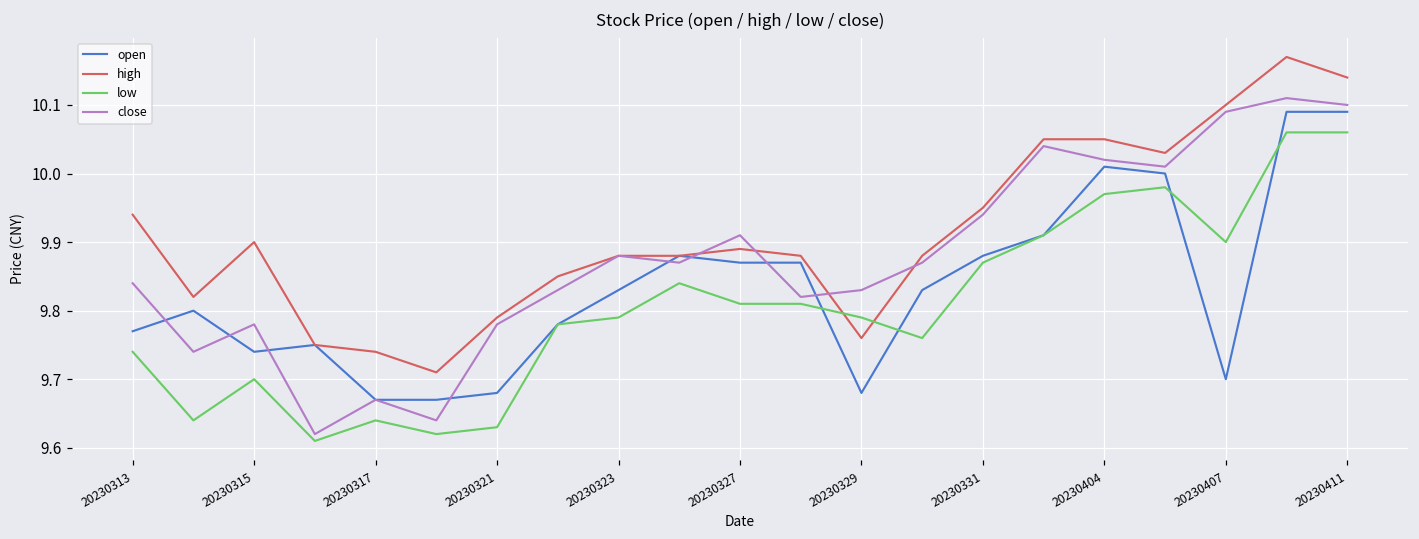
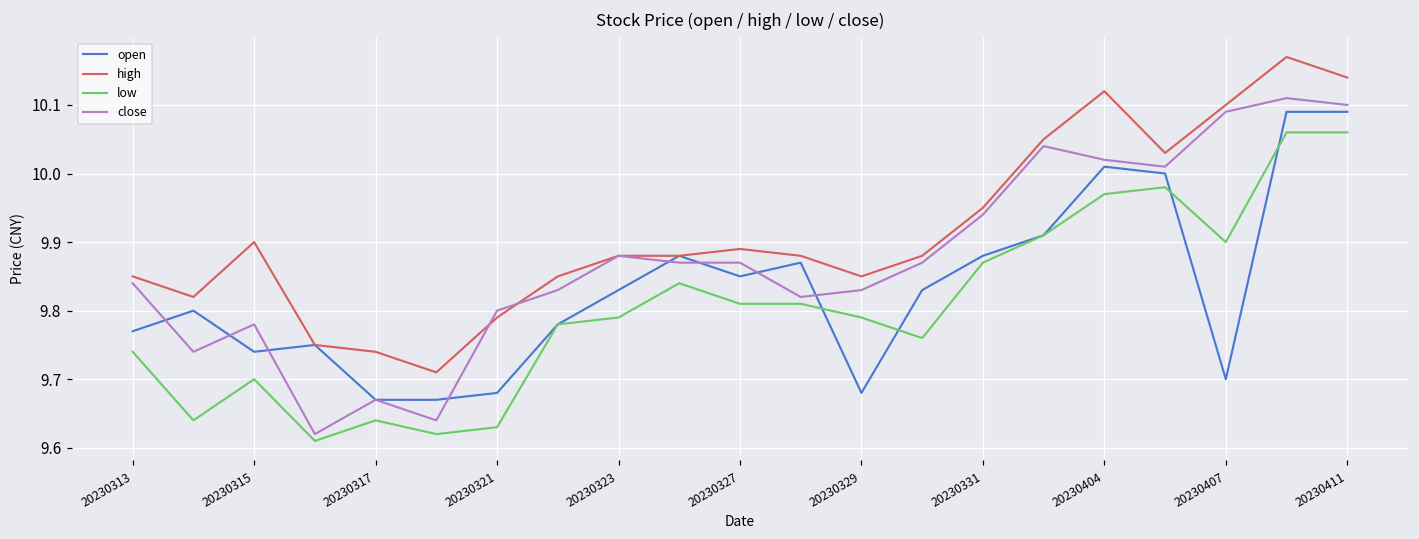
  {
    "open": {
      "20230313": 9.77,
      "20230315": 9.74,
      "20230321": 9.68,
      "20230323": 9.83,
-     "20230327": 9.87,
+     "20230327": 9.85,
      "20230329": 9.68,
      "20230331": 9.88,
      "20230404": 10.01,
      "20230407": 9.70,
      "20230411": 10.09
    },
    "high": {
-     "20230313": 9.94,
+     "20230313": 9.85,
      "20230315": 9.90,
      "20230317": 9.74,
      "20230321": 9.79,
      "20230327": 9.89,
-     "20230329": 9.76,
+     "20230329": 9.85,
      "20230331": 9.95,
-     "20230404": 10.05,
+     "20230404": 10.12,
      "20230407": 10.10,
      "20230411": 10.14
    },
    "low": {
      "20230313": 9.74,
      "20230315": 9.70,
      "20230317": 9.64,
      "20230321": 9.63,
      "20230323": 9.79,
      "20230327": 9.81,
      "20230329": 9.79,
      "20230331": 9.87,
      "20230404": 9.97,
      "20230407": 9.90,
      "20230411": 10.06
    },
    "close": {
      "20230313": 9.84,
      "20230315": 9.78,
-     "20230321": 9.78,
-     "20230327": 9.91,
+     "20230321": 9.80,
+     "20230327": 9.87,
      "20230329": 9.83,
      "20230331": 9.94,
      "20230404": 10.02,
      "20230407": 10.09,
      "20230411": 10.10
    }
  }
